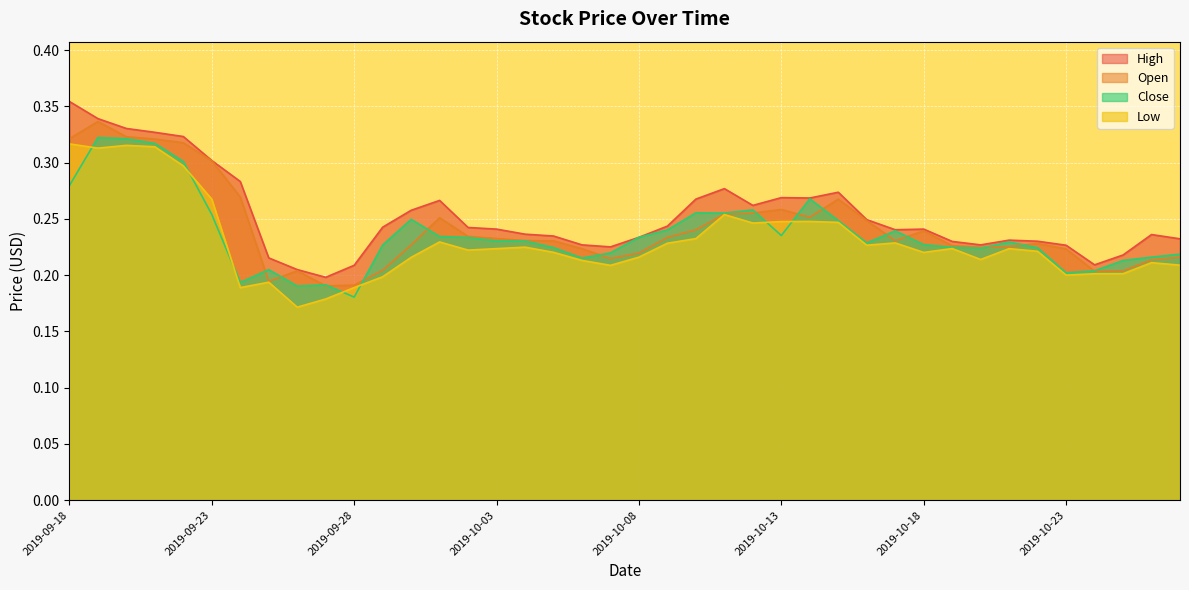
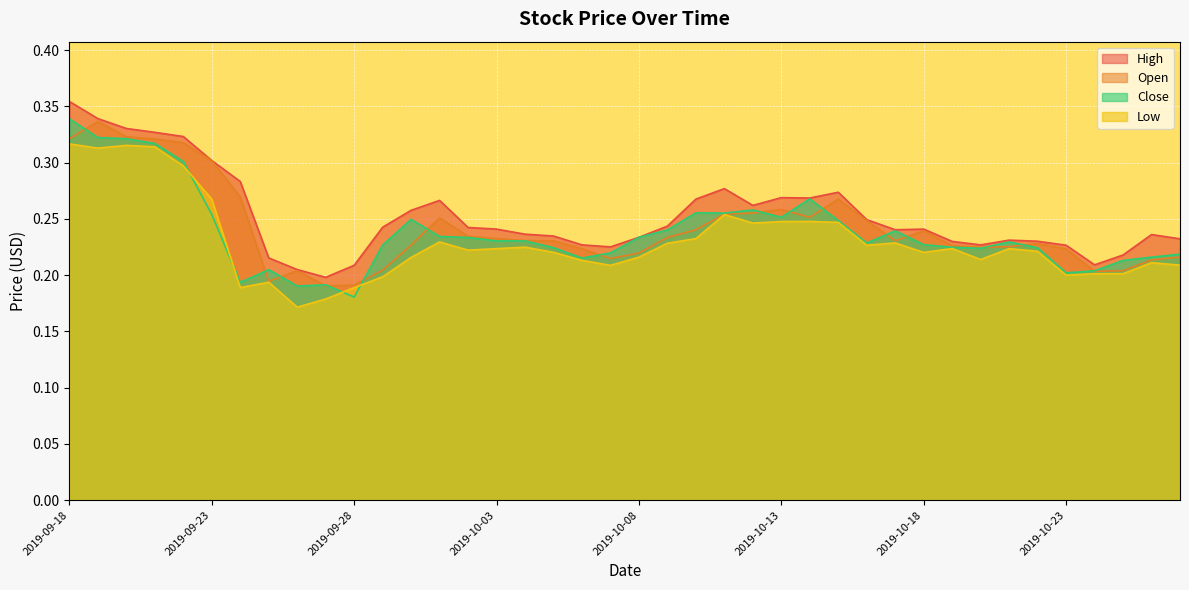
  {
    "Close": {
-     "2019-09-18": 0.280,
+     "2019-09-18": 0.339,
      "2019-09-23": 0.254,
      "2019-09-28": 0.181,
-     "2019-10-13": 0.235,
+     "2019-10-13": 0.252,
      "2019-10-18": 0.227
    },
    "Low": {
      "2019-09-18": 0.317,
      "2019-09-23": 0.268,
      "2019-10-03": 0.224,
      "2019-10-08": 0.216,
      "2019-10-13": 0.248,
      "2019-10-18": 0.220
    }
  }
